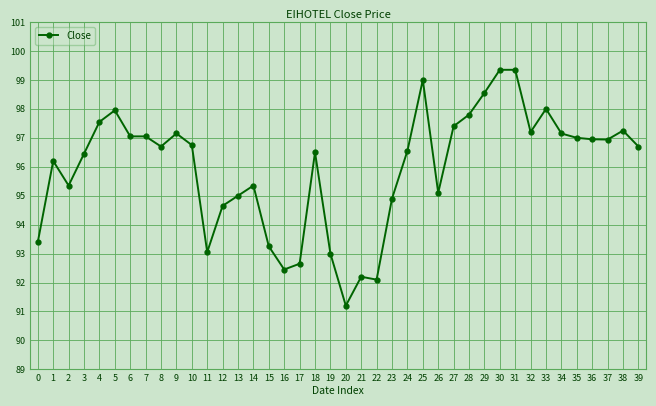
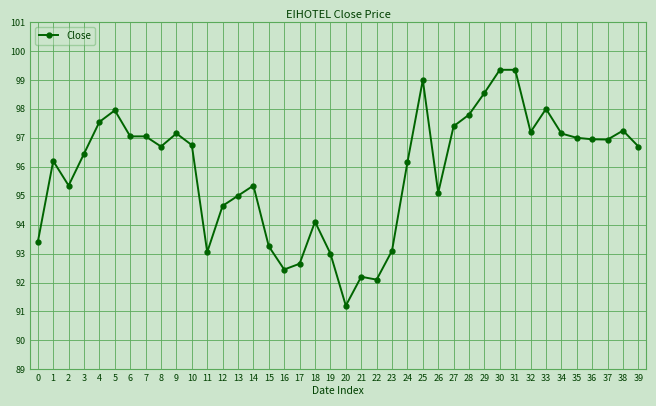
  {
    "0": 93.4,
    "1": 96.2,
    "2": 95.4,
    "3": 96.5,
    "4": 97.6,
    "5": 98.0,
    "6": 97.1,
    "7": 97.1,
    "8": 96.7,
    "9": 97.2,
    "10": 96.8,
    "11": 93.1,
    "12": 94.7,
    "13": 95.0,
    "14": 95.4,
    "15": 93.3,
    "16": 92.5,
    "17": 92.7,
-   "18": 96.5,
+   "18": 94.1,
    "19": 93.0,
    "20": 91.2,
    "21": 92.2,
    "22": 92.1,
-   "23": 94.9,
-   "24": 96.6,
+   "23": 93.1,
+   "24": 96.2,
    "25": 99.0,
    "26": 95.1,
    "27": 97.4,
    "28": 97.8,
    "29": 98.6,
    "30": 99.4,
    "31": 99.4,
    "32": 97.2,
    "33": 98.0,
    "34": 97.2,
    "35": 97.0,
    "36": 97.0,
    "37": 96.9,
    "38": 97.3,
    "39": 96.7
  }
